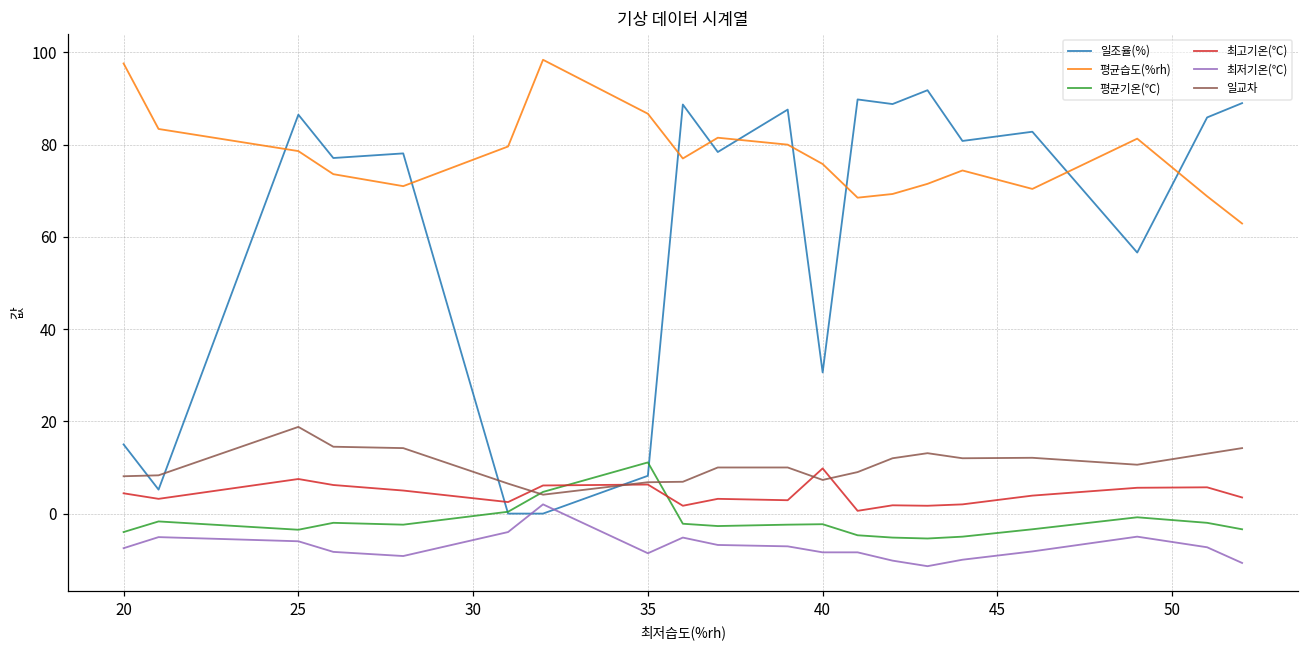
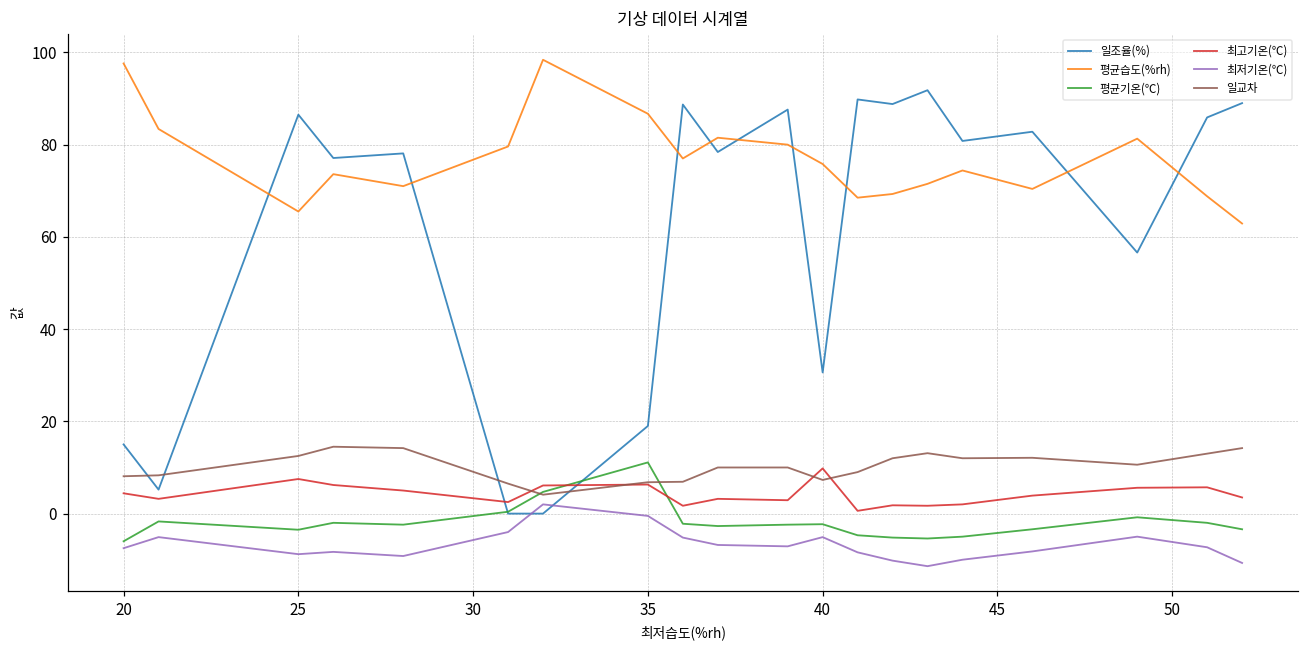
  {
    "일조율(%)": {
      "20": 15,
      "25": 87,
-     "35": 8,
+     "35": 19,
      "40": 31
    },
    "평균습도(%rh)": {
      "20": 98,
-     "25": 79,
+     "25": 66,
      "35": 87,
      "40": 76
    },
    "평균기온(℃)": {
-     "20": -4,
+     "20": -6,
      "25": -4,
      "35": 11,
      "40": -2
    },
    "최고기온(℃)": {
      "20": 4,
      "25": 8,
      "40": 10
    },
    "최저기온(℃)": {
      "20": -8,
-     "25": -6,
-     "35": -9,
-     "40": -8
+     "25": -9,
+     "35": -1,
+     "40": -5
    },
    "일교차": {
      "20": 8,
-     "25": 19,
+     "25": 13,
      "40": 7
    }
  }
